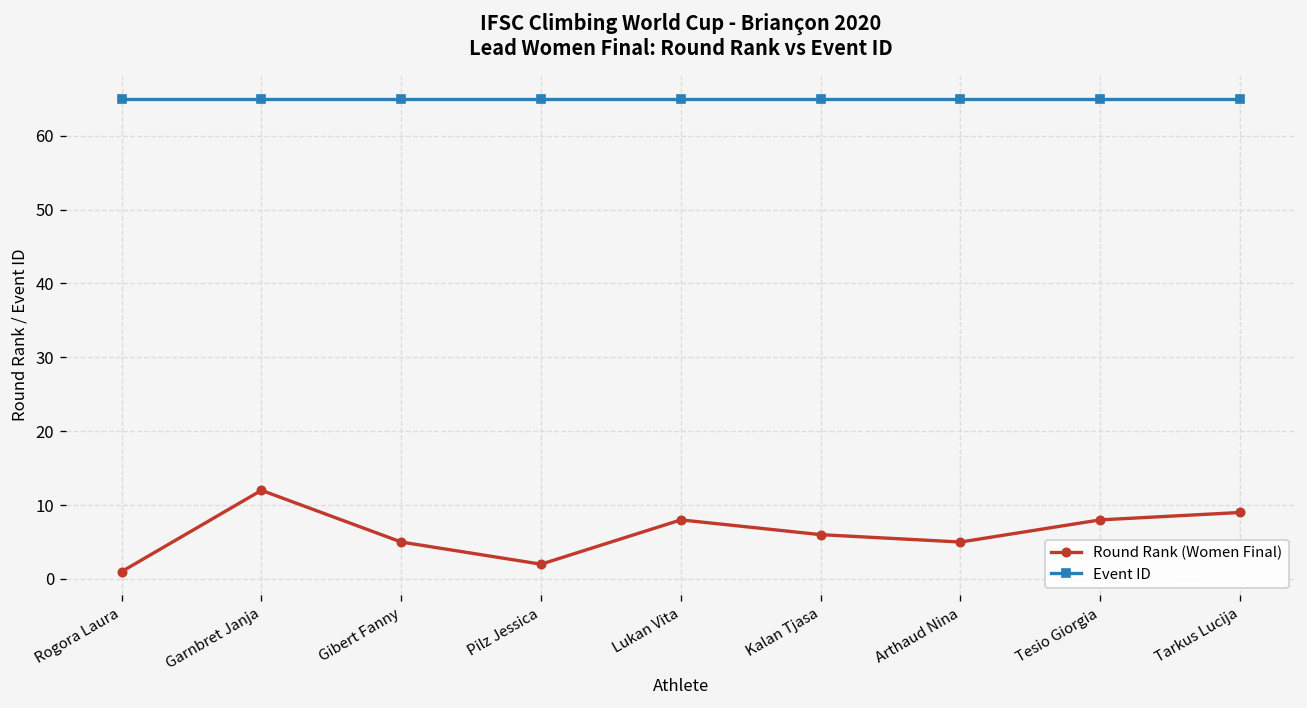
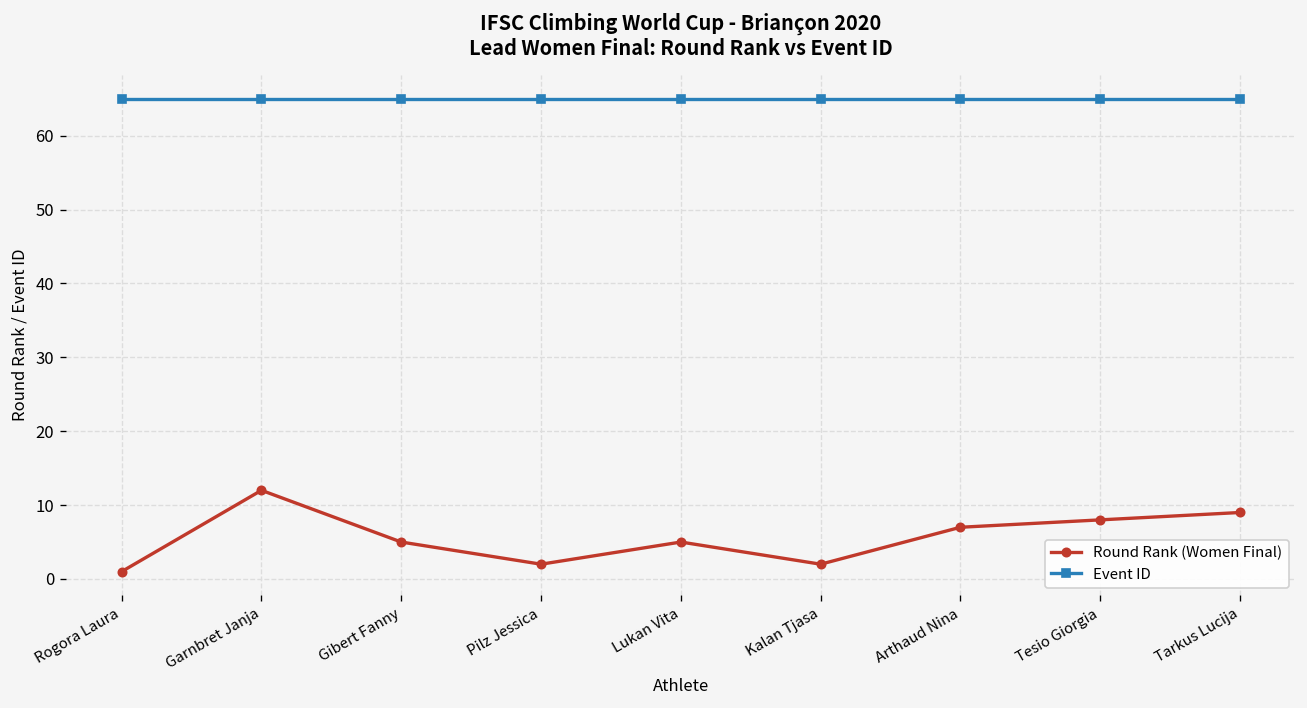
  {
    "Round Rank (Women Final)": {
      "Rogora Laura": 1,
      "Garnbret Janja": 12,
      "Gibert Fanny": 5,
      "Pilz Jessica": 2,
-     "Lukan Vita": 8,
-     "Kalan Tjasa": 6,
-     "Arthaud Nina": 5,
+     "Lukan Vita": 5,
+     "Kalan Tjasa": 2,
+     "Arthaud Nina": 7,
      "Tesio Giorgia": 8,
      "Tarkus Lucija": 9
    },
    "Event ID": {
      "Rogora Laura": 65,
      "Garnbret Janja": 65,
      "Gibert Fanny": 65,
      "Pilz Jessica": 65,
      "Lukan Vita": 65,
      "Kalan Tjasa": 65,
      "Arthaud Nina": 65,
      "Tesio Giorgia": 65,
      "Tarkus Lucija": 65
    }
  }
